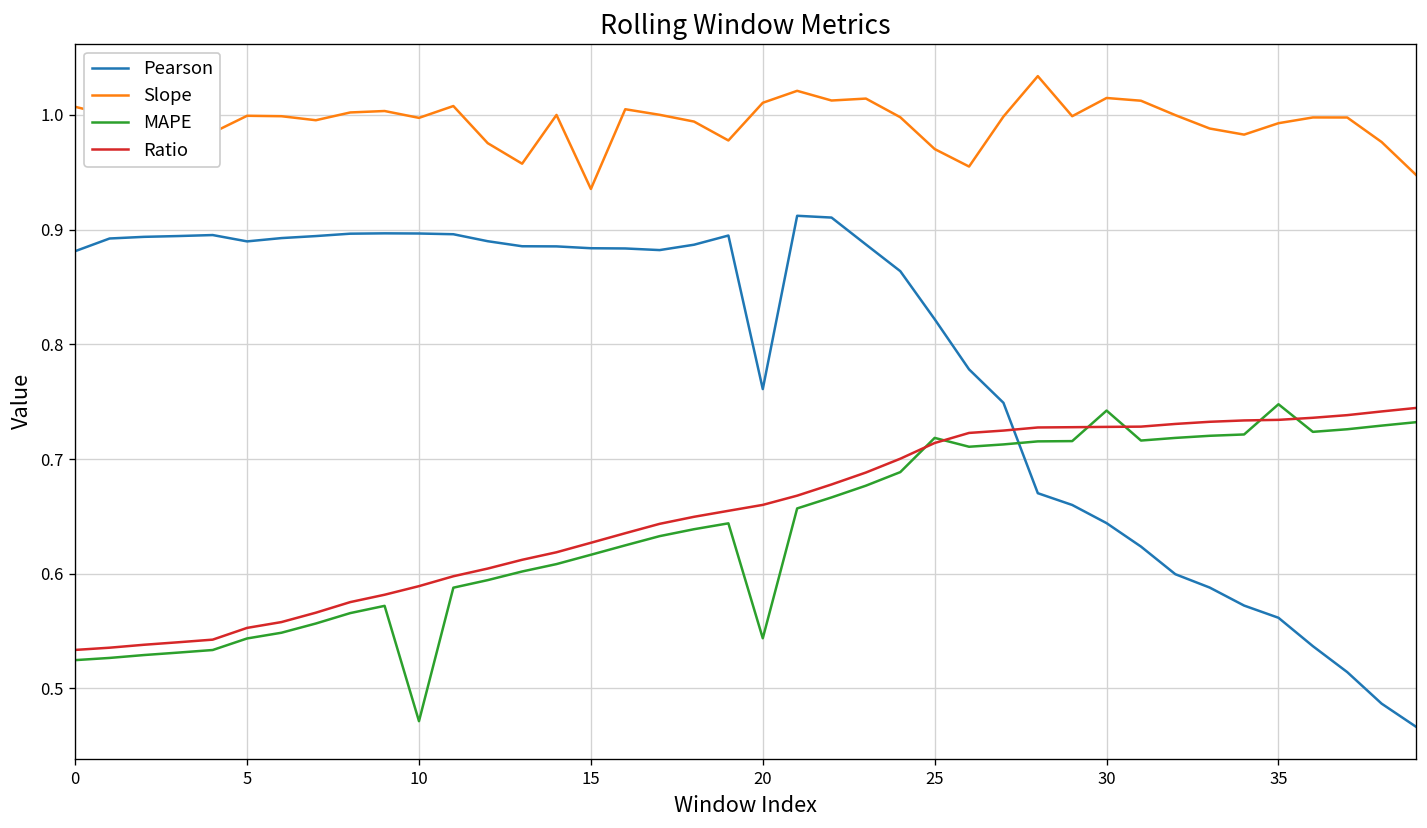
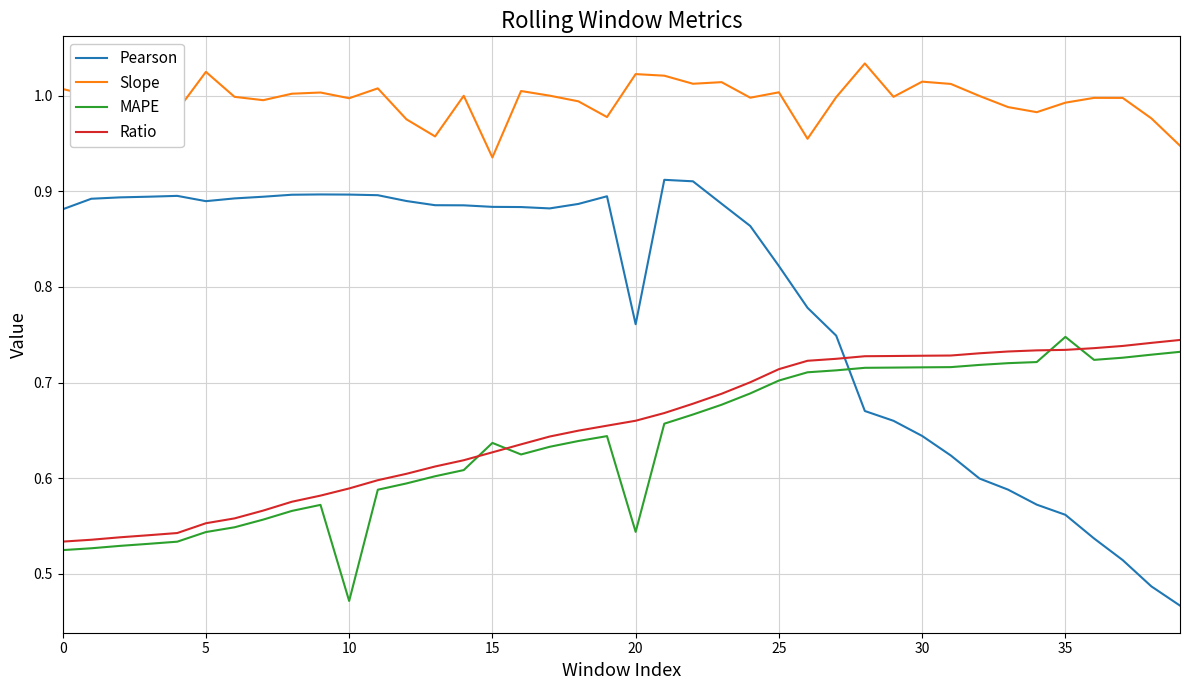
  {
    "Pearson": {
      "0": 0.88,
      "5": 0.89,
      "10": 0.90,
      "15": 0.88,
      "20": 0.76,
      "25": 0.82,
      "30": 0.64,
      "35": 0.56
    },
    "Slope": {
      "0": 1.01,
-     "5": 1.00,
+     "5": 1.03,
      "10": 1.00,
      "15": 0.94,
-     "20": 1.01,
-     "25": 0.97,
+     "20": 1.02,
+     "25": 1.00,
      "30": 1.01,
      "35": 0.99
    },
    "MAPE": {
      "0": 0.52,
      "5": 0.54,
      "10": 0.47,
-     "15": 0.62,
+     "15": 0.64,
      "20": 0.54,
-     "25": 0.72,
-     "30": 0.74,
+     "25": 0.70,
+     "30": 0.72,
      "35": 0.75
    },
    "Ratio": {
      "0": 0.53,
      "5": 0.55,
      "10": 0.59,
      "15": 0.63,
      "20": 0.66,
      "25": 0.71,
      "30": 0.73,
      "35": 0.73
    }
  }
